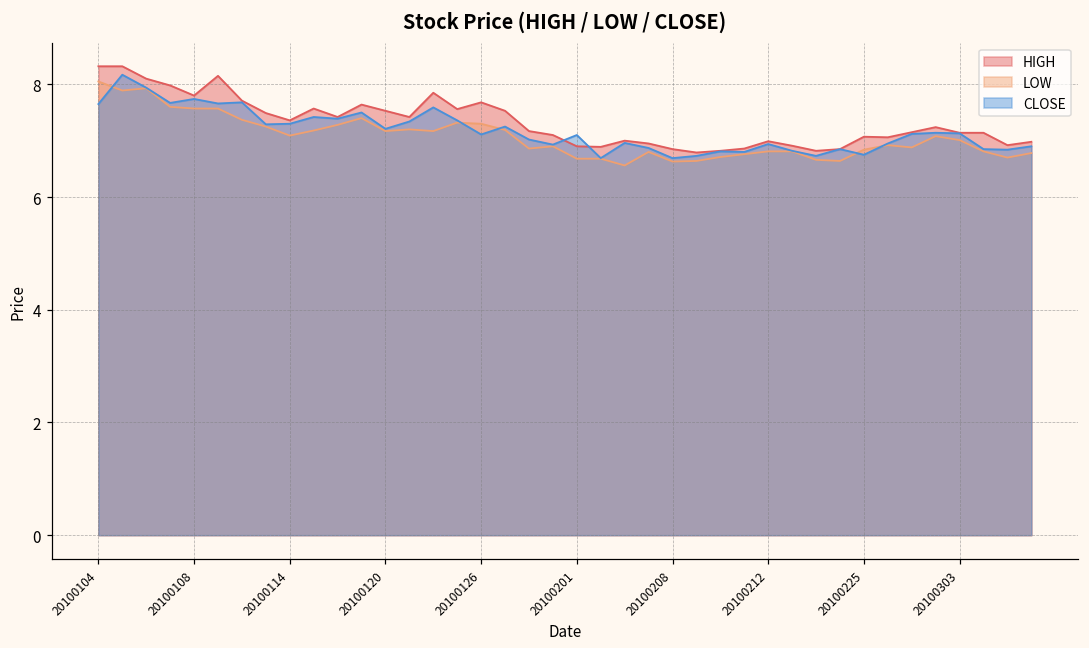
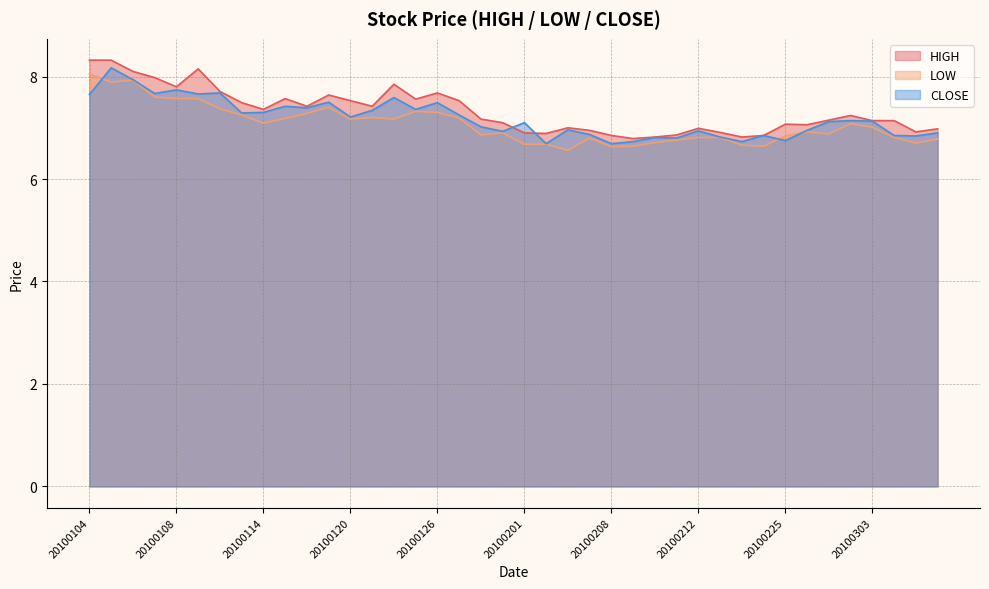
  {
    "CLOSE": {
      "20100104": 7.7,
      "20100108": 7.7,
      "20100114": 7.3,
-     "20100126": 7.1,
+     "20100126": 7.5,
      "20100201": 7.1,
      "20100208": 6.7,
      "20100212": 6.9,
      "20100225": 6.8
    }
  }
